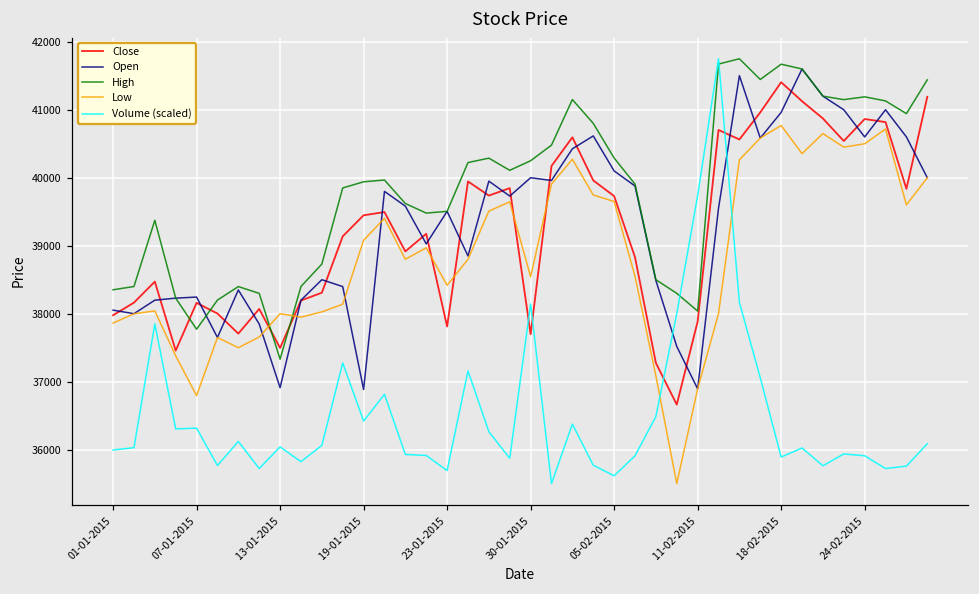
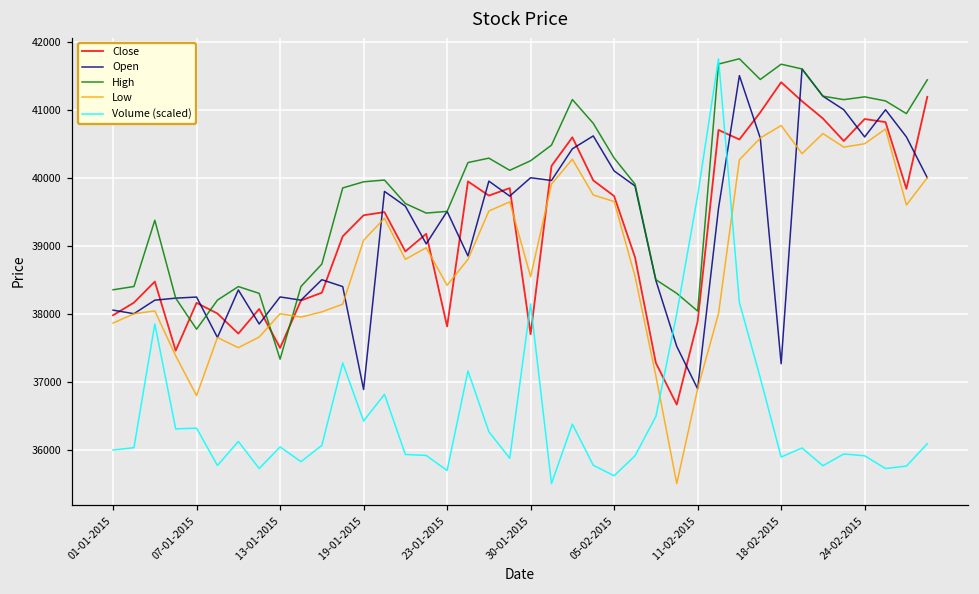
  {
    "Close": {
      "01-01-2015": 38000,
      "07-01-2015": 38200,
      "13-01-2015": 37500,
      "19-01-2015": 39400,
      "23-01-2015": 37800,
      "30-01-2015": 37700,
      "05-02-2015": 39700,
      "11-02-2015": 37900,
      "18-02-2015": 41400,
      "24-02-2015": 40900
    },
    "Open": {
      "01-01-2015": 38100,
      "07-01-2015": 38200,
-     "13-01-2015": 36900,
+     "13-01-2015": 38200,
      "19-01-2015": 36900,
      "30-01-2015": 40000,
      "05-02-2015": 40100,
-     "18-02-2015": 41000,
+     "18-02-2015": 37300,
      "24-02-2015": 40600
    },
    "High": {
      "01-01-2015": 38400,
      "07-01-2015": 37800,
      "13-01-2015": 37300,
      "19-01-2015": 39900,
      "30-01-2015": 40300,
      "05-02-2015": 40300,
      "11-02-2015": 38000,
      "18-02-2015": 41700,
      "24-02-2015": 41200
    },
    "Low": {
      "01-01-2015": 37900,
      "07-01-2015": 36800,
      "13-01-2015": 38000,
      "19-01-2015": 39100,
      "23-01-2015": 38400,
      "30-01-2015": 38500,
      "05-02-2015": 39700,
      "18-02-2015": 40800,
      "24-02-2015": 40500
    },
    "Volume (scaled)": {
      "01-01-2015": 36000,
      "07-01-2015": 36300,
      "13-01-2015": 36000,
      "19-01-2015": 36400,
      "23-01-2015": 35700,
      "30-01-2015": 38100,
      "05-02-2015": 35600,
      "11-02-2015": 39700,
      "18-02-2015": 35900,
      "24-02-2015": 35900
    }
  }
